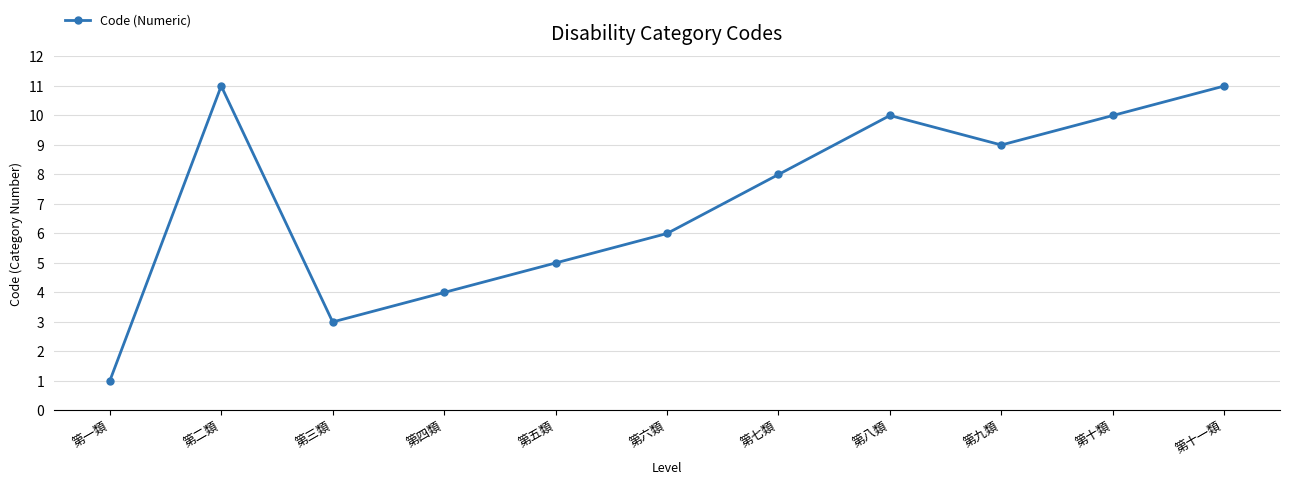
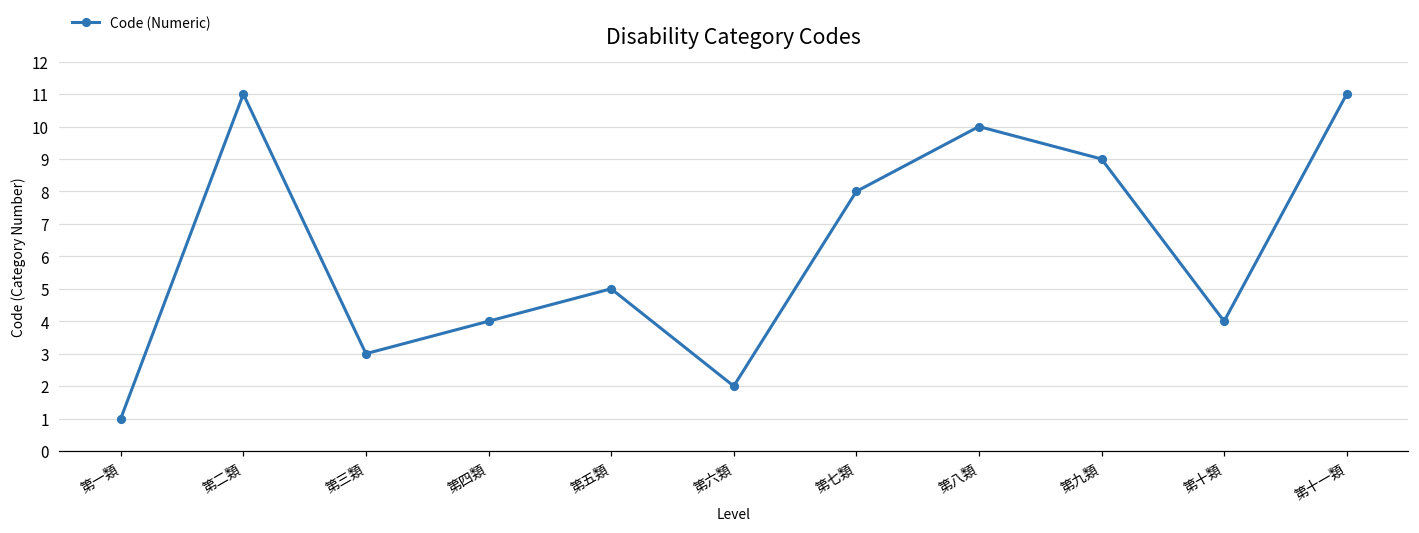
  {
    "第一類": 1,
    "第二類": 11,
    "第三類": 3,
    "第四類": 4,
    "第五類": 5,
-   "第六類": 6,
+   "第六類": 2,
    "第七類": 8,
    "第八類": 10,
    "第九類": 9,
-   "第十類": 10,
+   "第十類": 4,
    "第十一類": 11
  }
